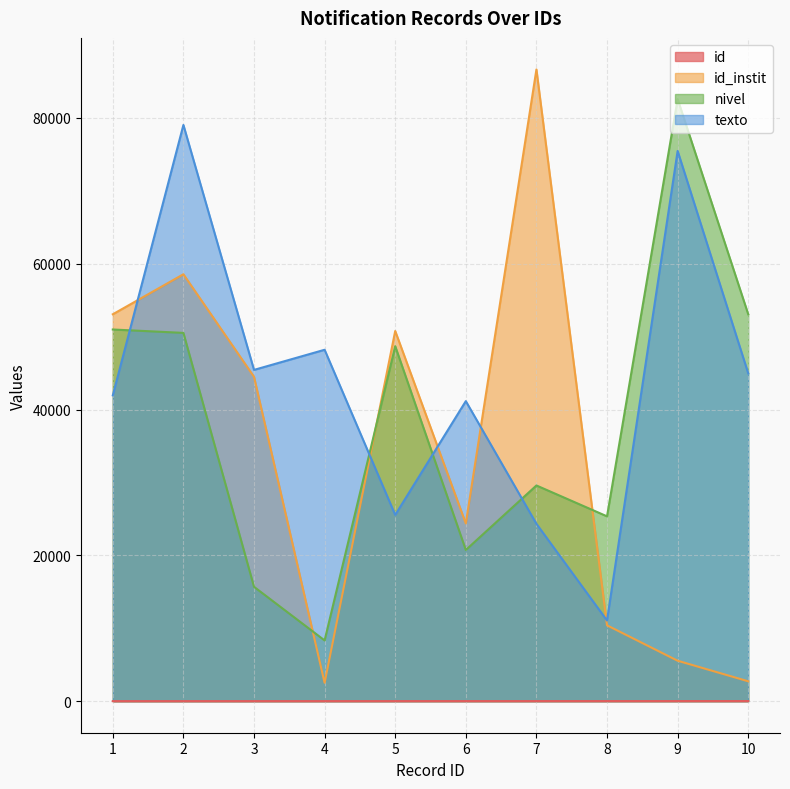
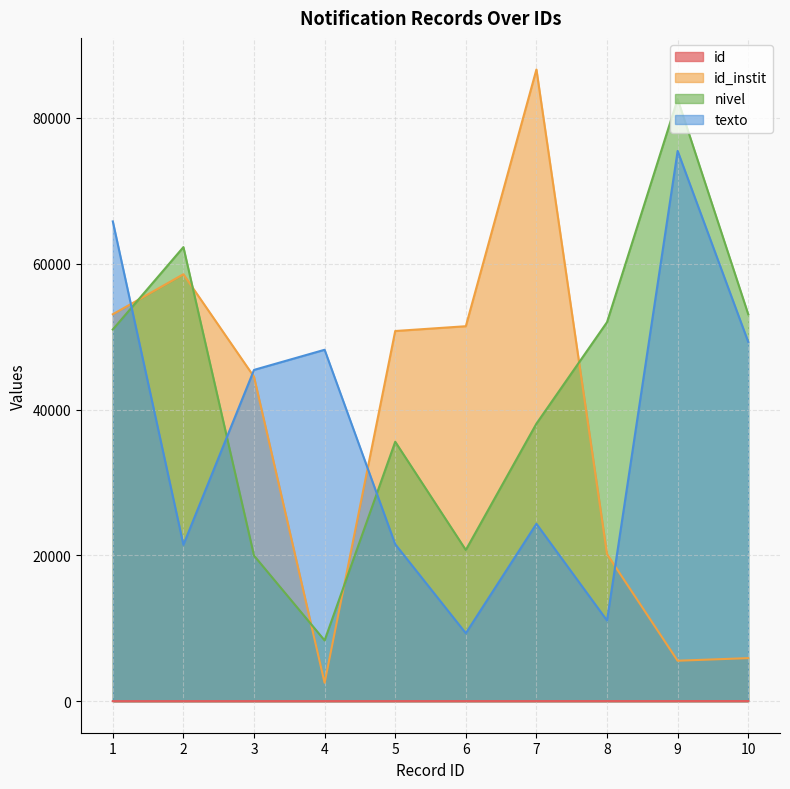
  {
    "id": {
      "1": 0,
      "2": 0,
      "3": 0,
      "4": 0,
      "5": 0,
      "6": 0,
      "7": 0,
      "8": 0,
      "9": 0,
      "10": 0
    },
    "id_instit": {
      "1": 53000,
      "2": 59000,
      "3": 44000,
      "4": 3000,
      "5": 51000,
-     "6": 24000,
+     "6": 51000,
      "7": 87000,
-     "8": 10000,
+     "8": 20000,
      "9": 6000,
-     "10": 3000
+     "10": 6000
    },
    "nivel": {
      "1": 51000,
-     "2": 51000,
-     "3": 16000,
+     "2": 62000,
+     "3": 20000,
      "4": 8000,
-     "5": 49000,
+     "5": 36000,
      "6": 21000,
-     "7": 30000,
-     "8": 25000,
+     "7": 38000,
+     "8": 52000,
      "10": 53000
    },
    "texto": {
-     "1": 42000,
-     "2": 79000,
+     "1": 66000,
+     "2": 21000,
      "3": 45000,
      "4": 48000,
-     "5": 26000,
-     "6": 41000,
+     "5": 22000,
+     "6": 9000,
      "7": 24000,
      "8": 11000,
      "9": 75000,
-     "10": 45000
+     "10": 49000
    }
  }
